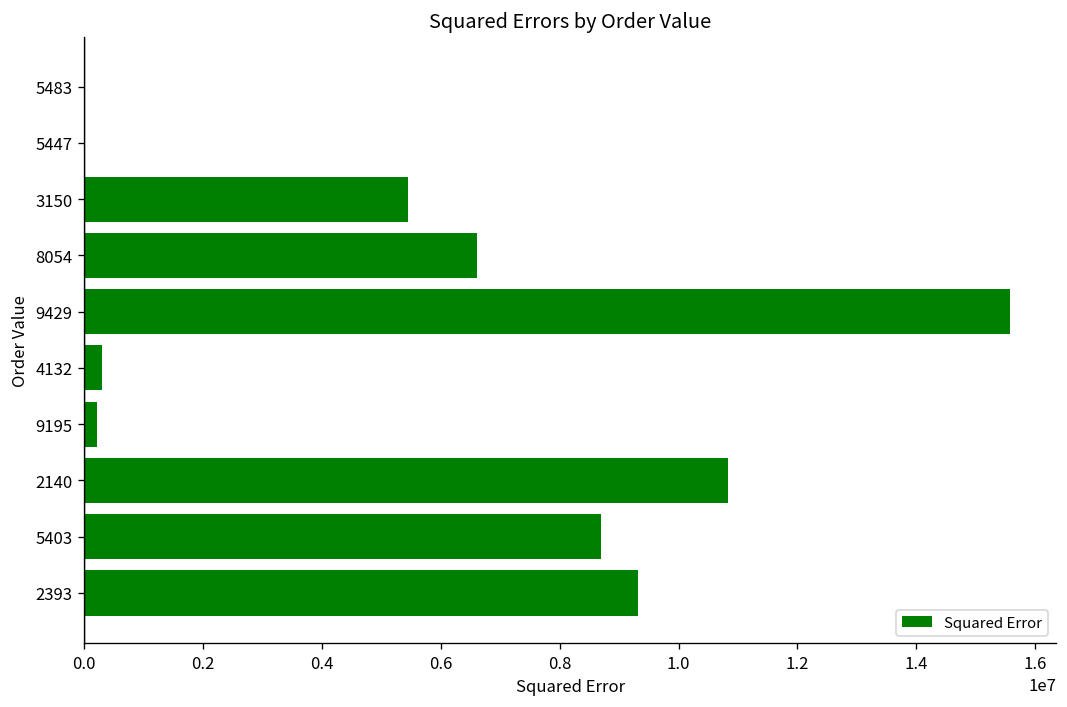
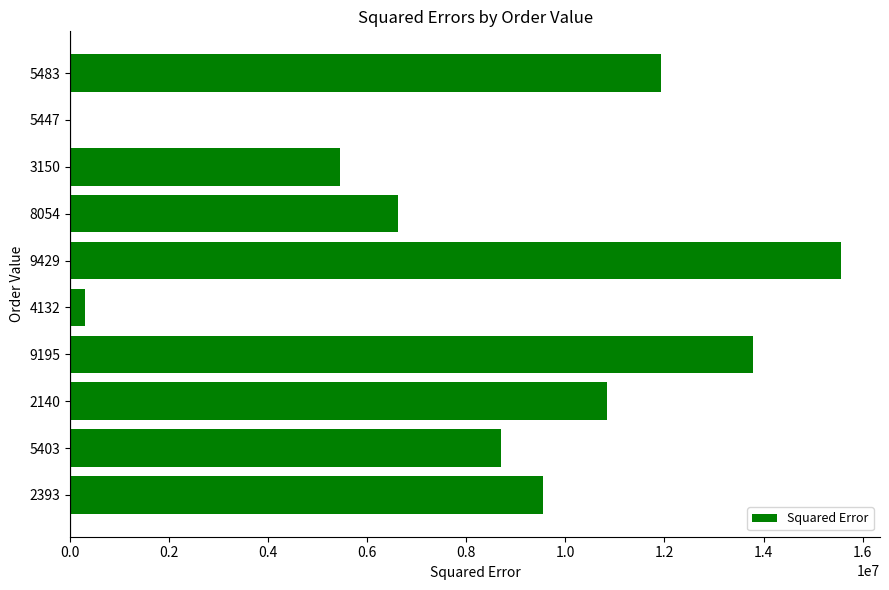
  {
-   "5483": 0,
+   "5483": 11900000,
    "3150": 5400000,
    "8054": 6600000,
    "9429": 15600000,
    "4132": 300000,
-   "9195": 200000,
+   "9195": 13800000,
    "2140": 10800000,
    "5403": 8700000,
-   "2393": 9300000
+   "2393": 9500000
  }
